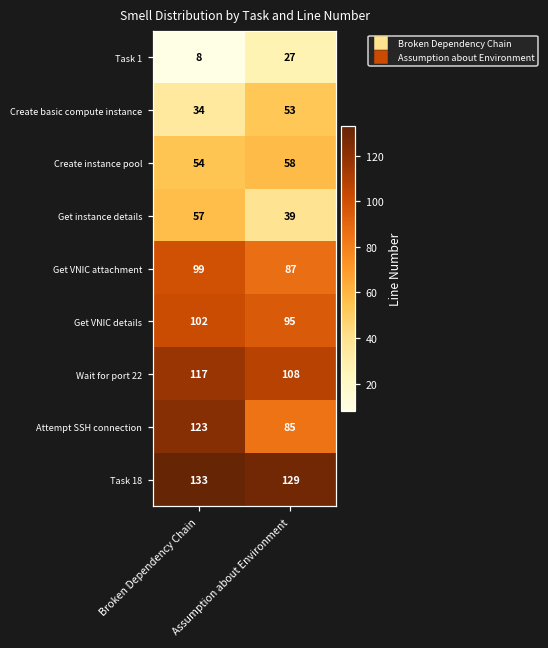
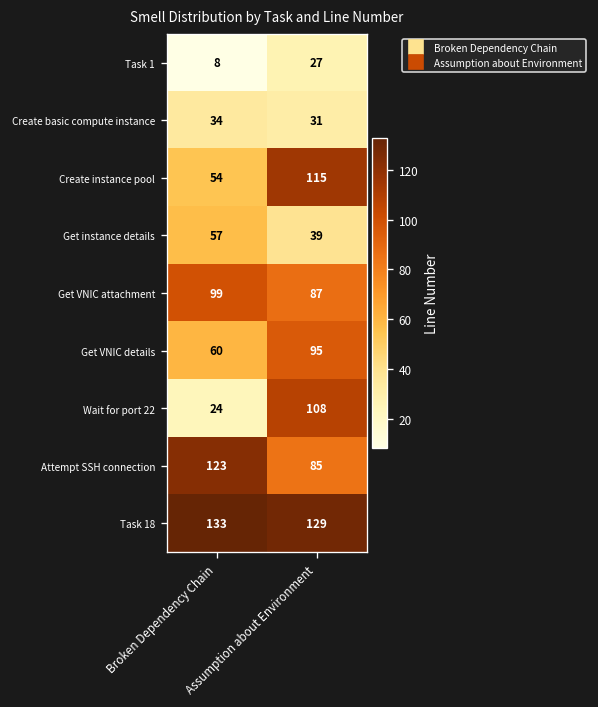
  {
    "Task 1": {
      "Broken Dependency Chain": 8,
      "Assumption about Environment": 27
    },
    "Create basic compute instance": {
      "Broken Dependency Chain": 34,
-     "Assumption about Environment": 53
+     "Assumption about Environment": 31
    },
    "Create instance pool": {
      "Broken Dependency Chain": 54,
-     "Assumption about Environment": 58
+     "Assumption about Environment": 115
    },
    "Get instance details": {
      "Broken Dependency Chain": 57,
      "Assumption about Environment": 39
    },
    "Get VNIC attachment": {
      "Broken Dependency Chain": 99,
      "Assumption about Environment": 87
    },
    "Get VNIC details": {
-     "Broken Dependency Chain": 102,
+     "Broken Dependency Chain": 60,
      "Assumption about Environment": 95
    },
    "Wait for port 22": {
-     "Broken Dependency Chain": 117,
+     "Broken Dependency Chain": 24,
      "Assumption about Environment": 108
    },
    "Attempt SSH connection": {
      "Broken Dependency Chain": 123,
      "Assumption about Environment": 85
    },
    "Task 18": {
      "Broken Dependency Chain": 133,
      "Assumption about Environment": 129
    }
  }
